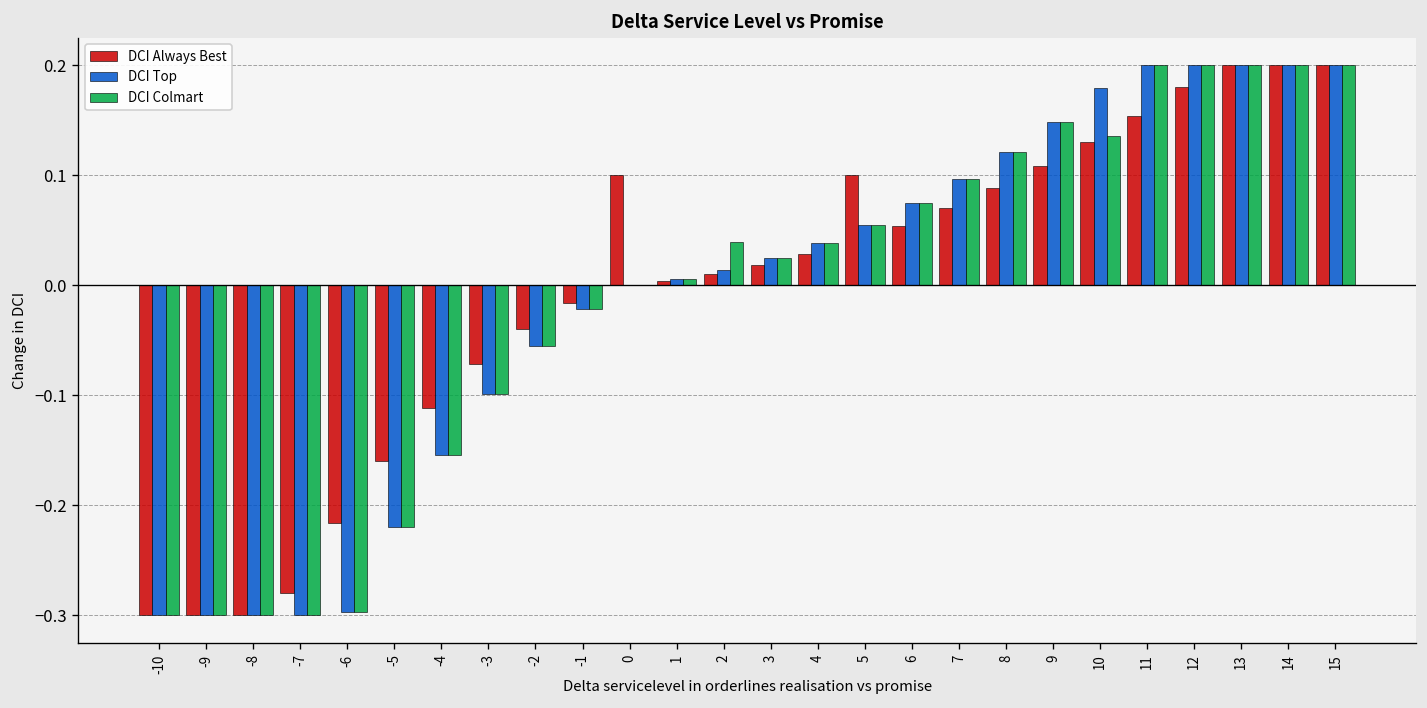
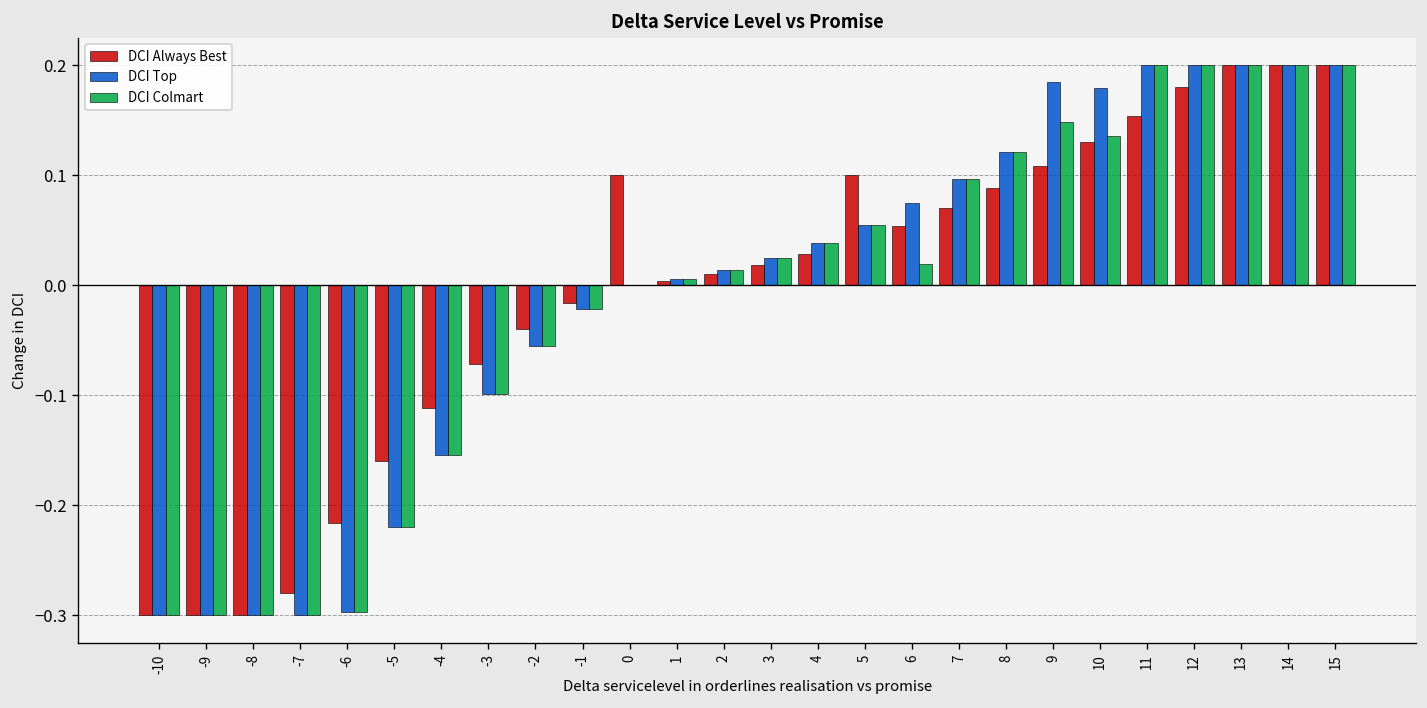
  {
    "DCI Always Best": {
      "-10": -0.30,
      "-9": -0.30,
      "-8": -0.30,
      "-7": -0.28,
      "-6": -0.22,
      "-5": -0.16,
      "-4": -0.11,
      "-3": -0.07,
      "-2": -0.04,
      "-1": -0.02,
      "0": 0.10,
      "1": 0.00,
      "2": 0.01,
      "3": 0.02,
      "4": 0.03,
      "5": 0.10,
      "6": 0.05,
      "7": 0.07,
      "8": 0.09,
      "9": 0.11,
      "10": 0.13,
      "11": 0.15,
      "12": 0.18,
      "13": 0.20,
      "14": 0.20,
      "15": 0.20
    },
    "DCI Top": {
      "-10": -0.30,
      "-9": -0.30,
      "-8": -0.30,
      "-7": -0.30,
      "-6": -0.30,
      "-5": -0.22,
      "-4": -0.15,
      "-3": -0.10,
      "-2": -0.06,
      "-1": -0.02,
      "0": 0.00,
      "1": 0.01,
      "2": 0.01,
      "3": 0.02,
      "4": 0.04,
      "5": 0.06,
      "6": 0.07,
      "7": 0.10,
      "8": 0.12,
-     "9": 0.15,
+     "9": 0.18,
      "10": 0.18,
      "11": 0.20,
      "12": 0.20,
      "13": 0.20,
      "14": 0.20,
      "15": 0.20
    },
    "DCI Colmart": {
      "-10": -0.30,
      "-9": -0.30,
      "-8": -0.30,
      "-7": -0.30,
      "-6": -0.30,
      "-5": -0.22,
      "-4": -0.15,
      "-3": -0.10,
      "-2": -0.06,
      "-1": -0.02,
      "0": 0.00,
      "1": 0.01,
-     "2": 0.04,
+     "2": 0.01,
      "3": 0.02,
      "4": 0.04,
      "5": 0.06,
-     "6": 0.07,
+     "6": 0.02,
      "7": 0.10,
      "8": 0.12,
      "9": 0.15,
      "10": 0.14,
      "11": 0.20,
      "12": 0.20,
      "13": 0.20,
      "14": 0.20,
      "15": 0.20
    }
  }
